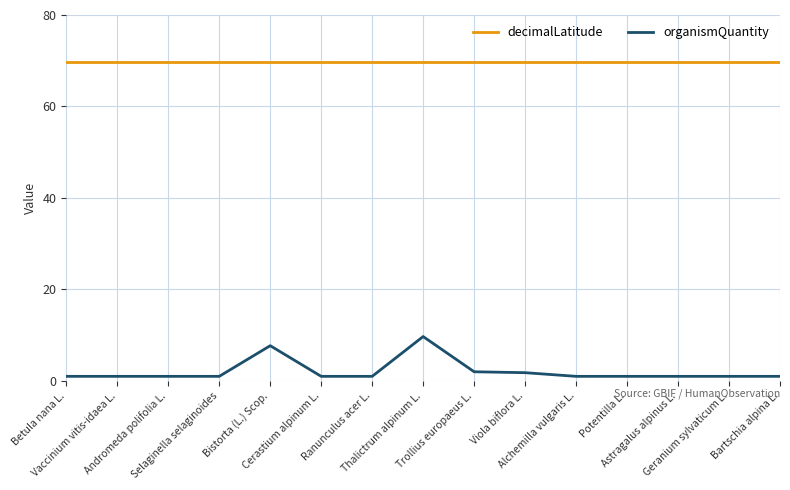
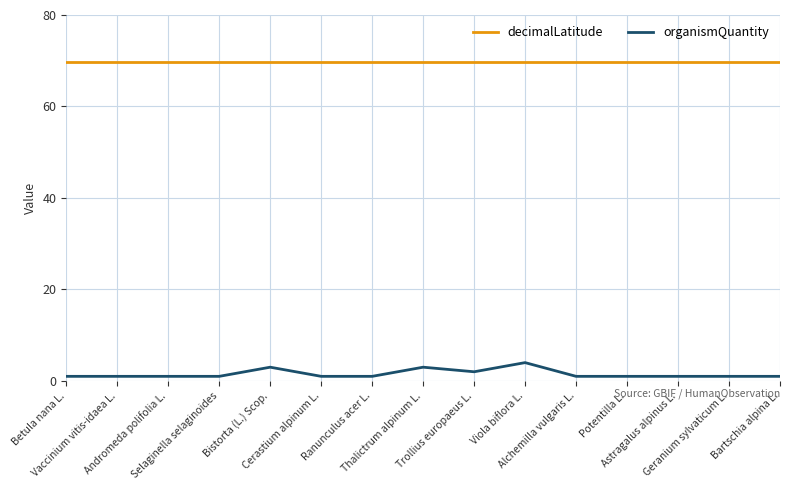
  {
    "decimalLatitude": {
      "Betula nana L.": 70,
      "Vaccinium vitis-idaea L.": 70,
      "Andromeda polifolia L.": 70,
      "Selaginella selaginoides": 70,
      "Bistorta (L.) Scop.": 70,
      "Cerastium alpinum L.": 70,
      "Ranunculus acer L.": 70,
      "Thalictrum alpinum L.": 70,
      "Trollius europaeus L.": 70,
      "Viola biflora L.": 70,
      "Alchemilla vulgaris L.": 70,
      "Potentilla L.": 70,
      "Astragalus alpinus L.": 70,
      "Geranium sylvaticum L.": 70,
      "Bartschia alpina L.": 70
    },
    "organismQuantity": {
      "Betula nana L.": 1,
      "Vaccinium vitis-idaea L.": 1,
      "Andromeda polifolia L.": 1,
      "Selaginella selaginoides": 1,
-     "Bistorta (L.) Scop.": 8,
+     "Bistorta (L.) Scop.": 3,
      "Cerastium alpinum L.": 1,
      "Ranunculus acer L.": 1,
-     "Thalictrum alpinum L.": 10,
+     "Thalictrum alpinum L.": 3,
      "Trollius europaeus L.": 2,
-     "Viola biflora L.": 2,
+     "Viola biflora L.": 4,
      "Alchemilla vulgaris L.": 1,
      "Potentilla L.": 1,
      "Astragalus alpinus L.": 1,
      "Geranium sylvaticum L.": 1,
      "Bartschia alpina L.": 1
    }
  }
